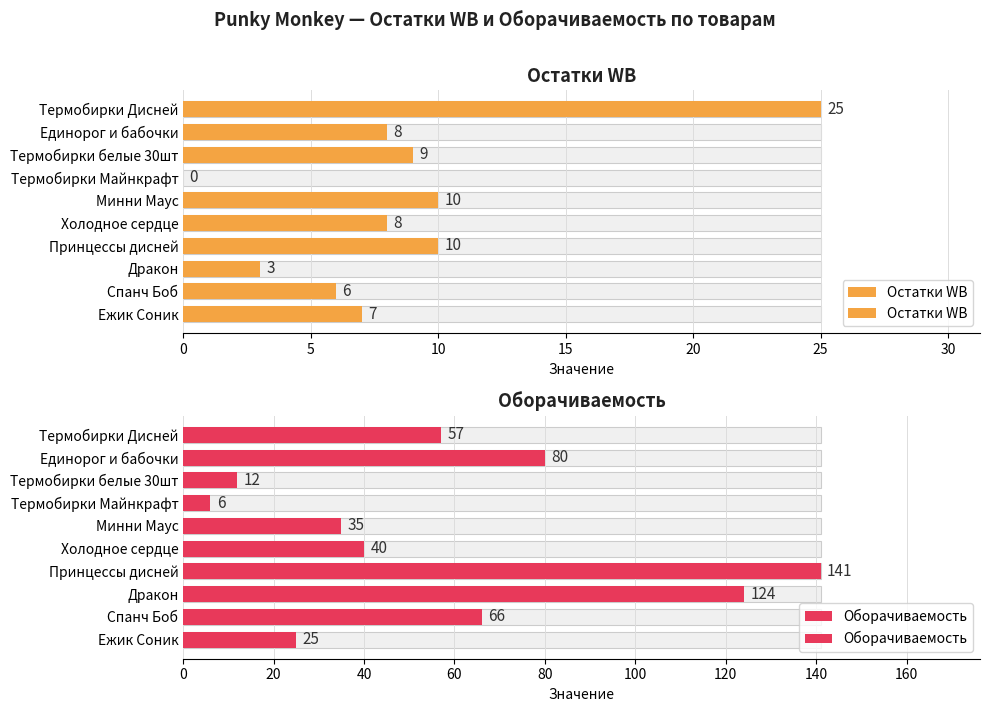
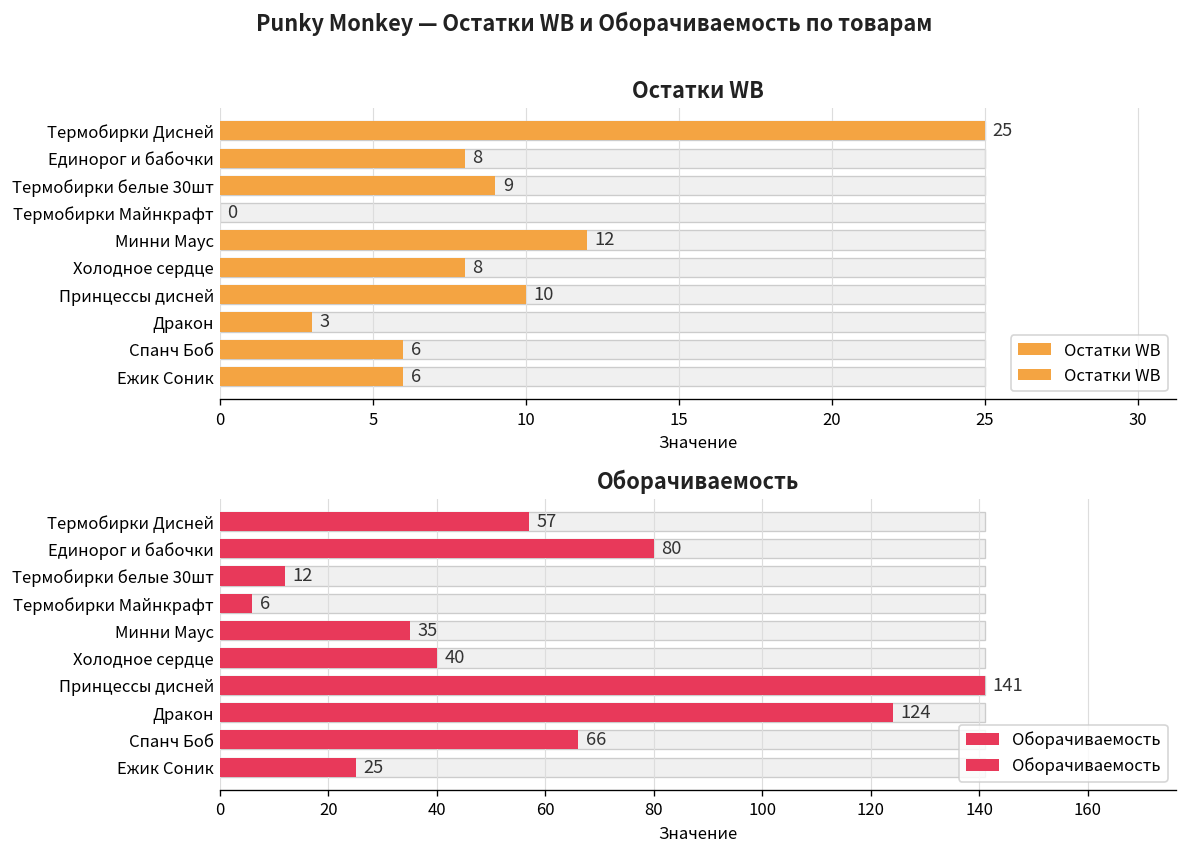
  {
    "Остатки WB": {
      "Остатки WB": {
        "Термобирки Дисней": 25,
        "Термобирки Майнкрафт": 0,
-       "Минни Маус": 10,
-       "Ежик Соник": 7
+       "Минни Маус": 12,
+       "Ежик Соник": 6
      }
    },
    "Оборачиваемость": {
      "Оборачиваемость": {
        "Принцессы дисней": 141
      }
    }
  }
